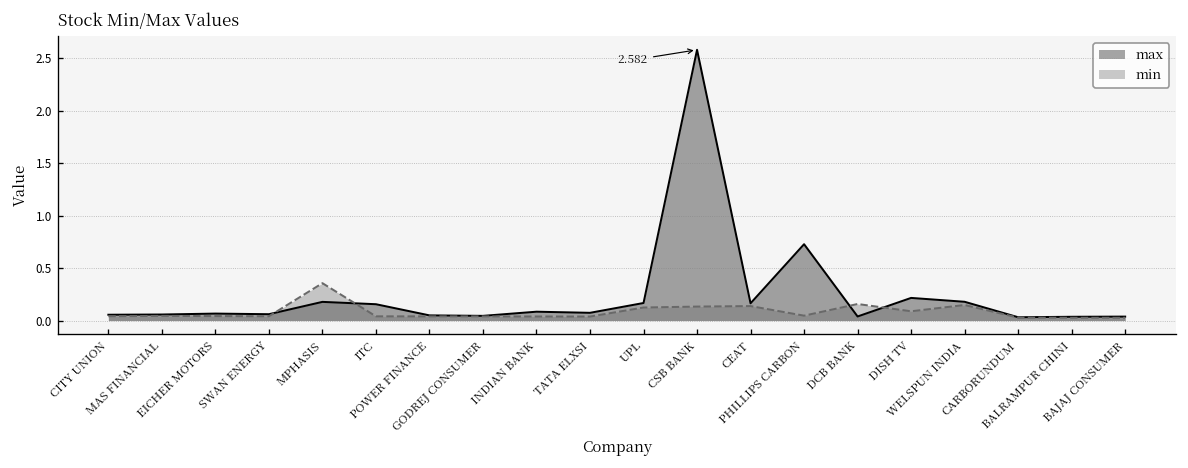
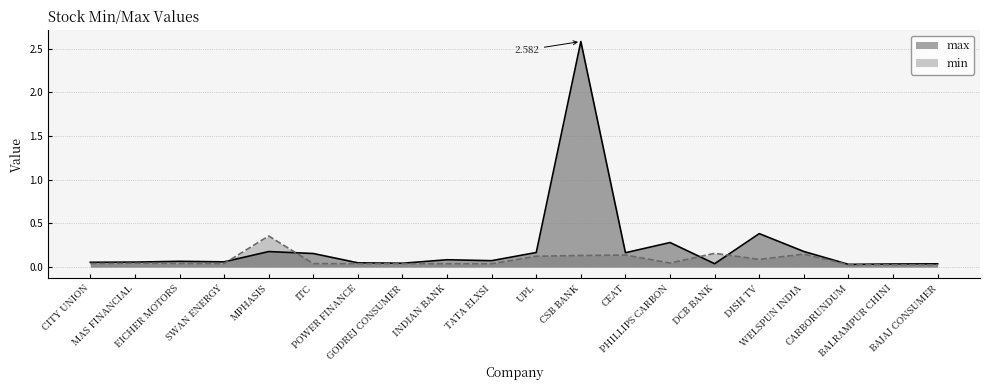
  {
    "max": {
      "MPHASIS": 0.2,
      "ITC": 0.2,
      "INDIAN BANK": 0.1,
      "TATA ELXSI": 0.1,
      "UPL": 0.2,
-     "PHILLIPS CARBON": 0.7,
+     "PHILLIPS CARBON": 0.3,
      "DCB BANK": 0.0,
-     "DISH TV": 0.2,
+     "DISH TV": 0.4,
      "WELSPUN INDIA": 0.2
    },
    "min": {
      "MPHASIS": 0.4,
      "ITC": 0.0,
      "INDIAN BANK": 0.0,
      "TATA ELXSI": 0.0,
      "UPL": 0.1,
      "CSB BANK": 0.1,
      "PHILLIPS CARBON": 0.0,
      "DCB BANK": 0.2,
      "DISH TV": 0.1,
      "WELSPUN INDIA": 0.1
    }
  }
